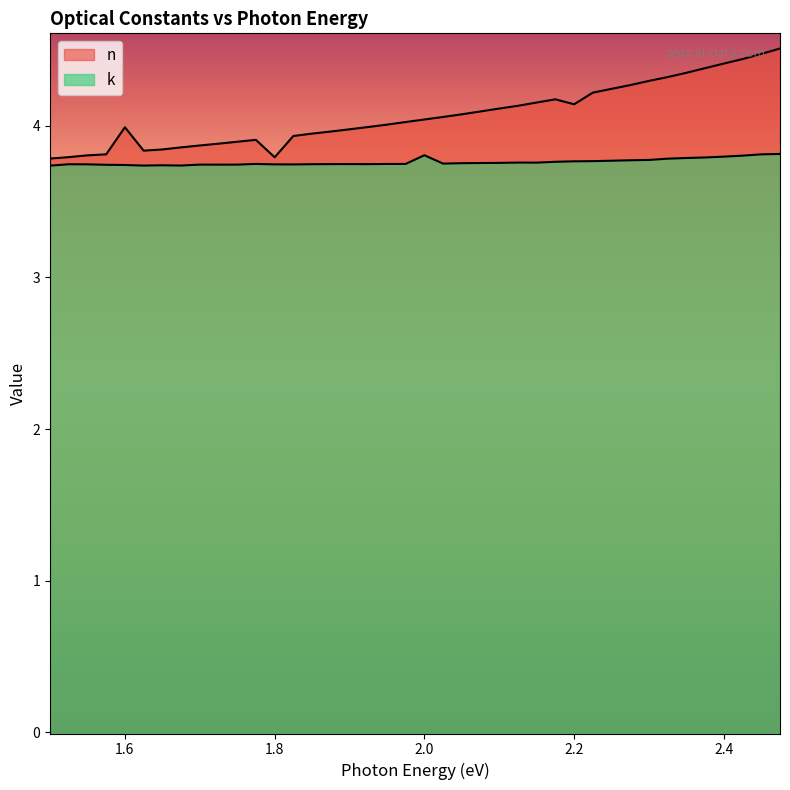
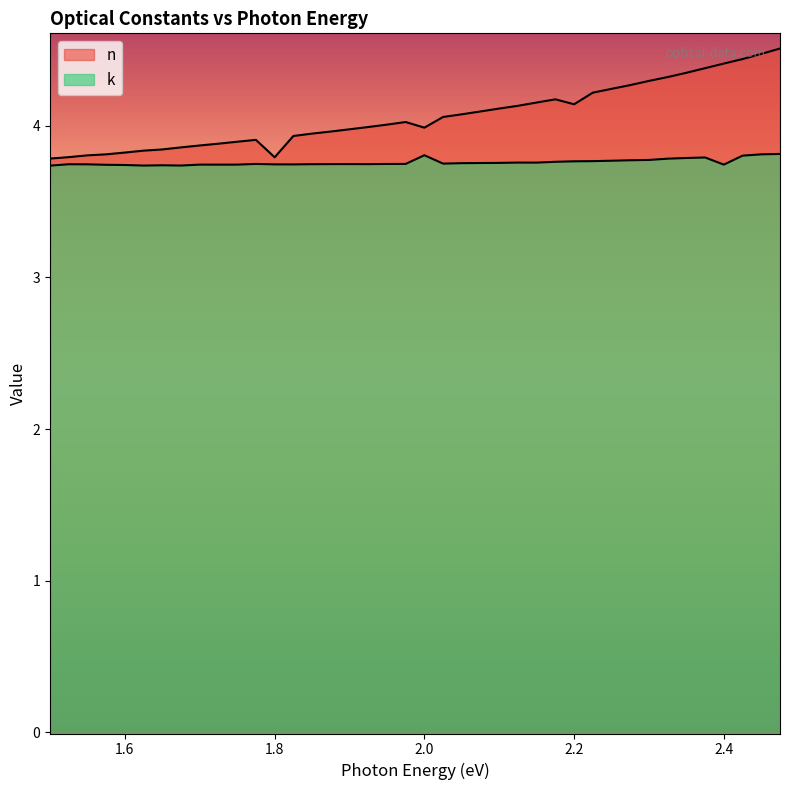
  {
    "n": {
-     "1.6": 3.99,
+     "1.6": 3.82,
      "1.8": 3.79,
-     "2.0": 4.04,
+     "2.0": 3.99,
      "2.2": 4.14,
      "2.4": 4.41
    },
    "k": {
      "1.6": 3.74,
      "1.8": 3.75,
      "2.0": 3.81,
      "2.2": 3.77,
-     "2.4": 3.80
+     "2.4": 3.74
    }
  }
